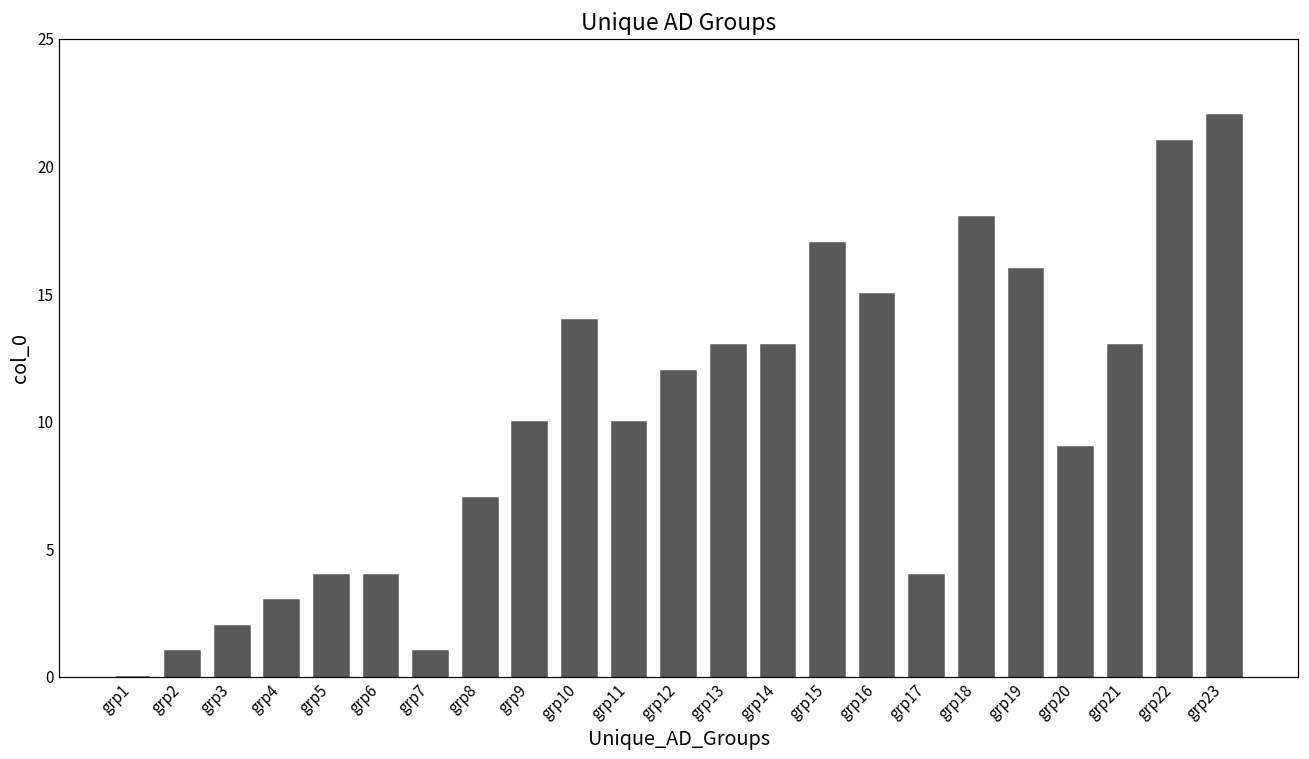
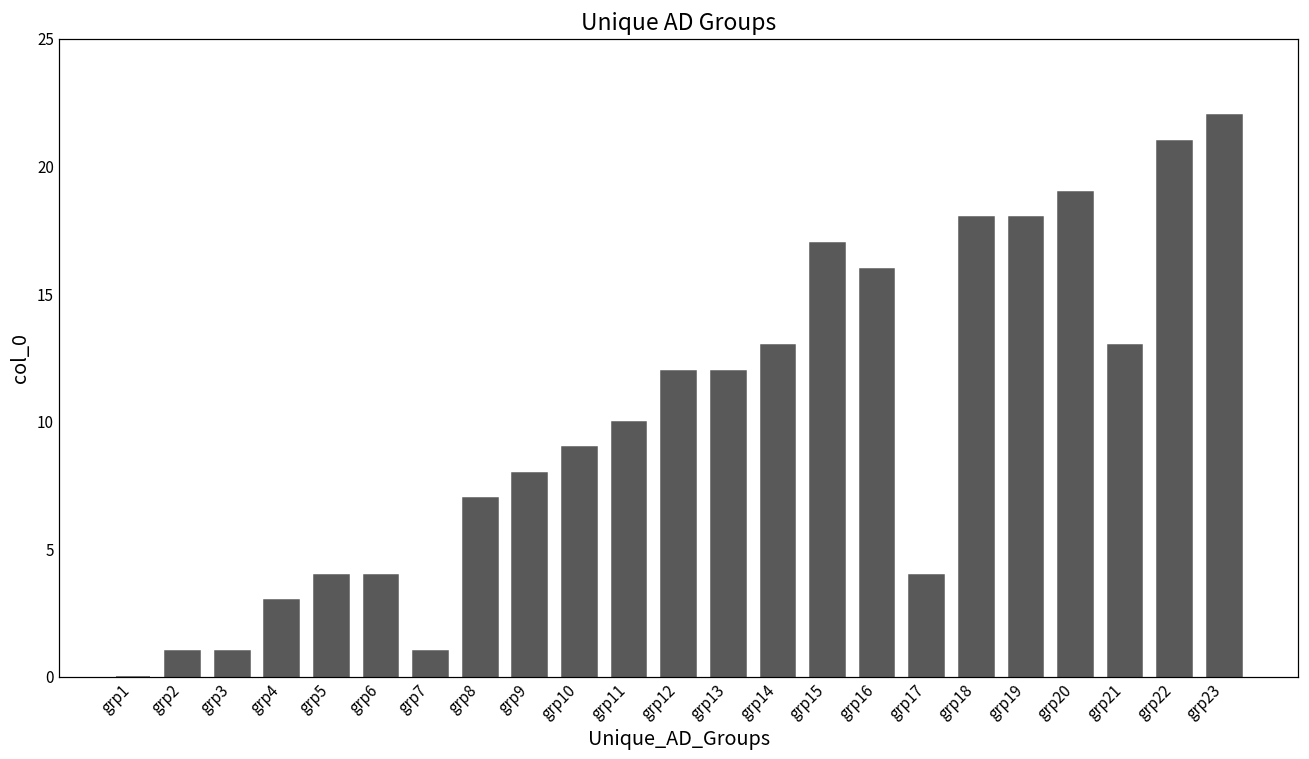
  {
    "grp1": 0,
    "grp2": 1,
-   "grp3": 2,
+   "grp3": 1,
    "grp4": 3,
    "grp5": 4,
    "grp6": 4,
    "grp7": 1,
    "grp8": 7,
-   "grp9": 10,
-   "grp10": 14,
+   "grp9": 8,
+   "grp10": 9,
    "grp11": 10,
    "grp12": 12,
-   "grp13": 13,
+   "grp13": 12,
    "grp14": 13,
    "grp15": 17,
-   "grp16": 15,
+   "grp16": 16,
    "grp17": 4,
    "grp18": 18,
-   "grp19": 16,
-   "grp20": 9,
+   "grp19": 18,
+   "grp20": 19,
    "grp21": 13,
    "grp22": 21,
    "grp23": 22
  }
